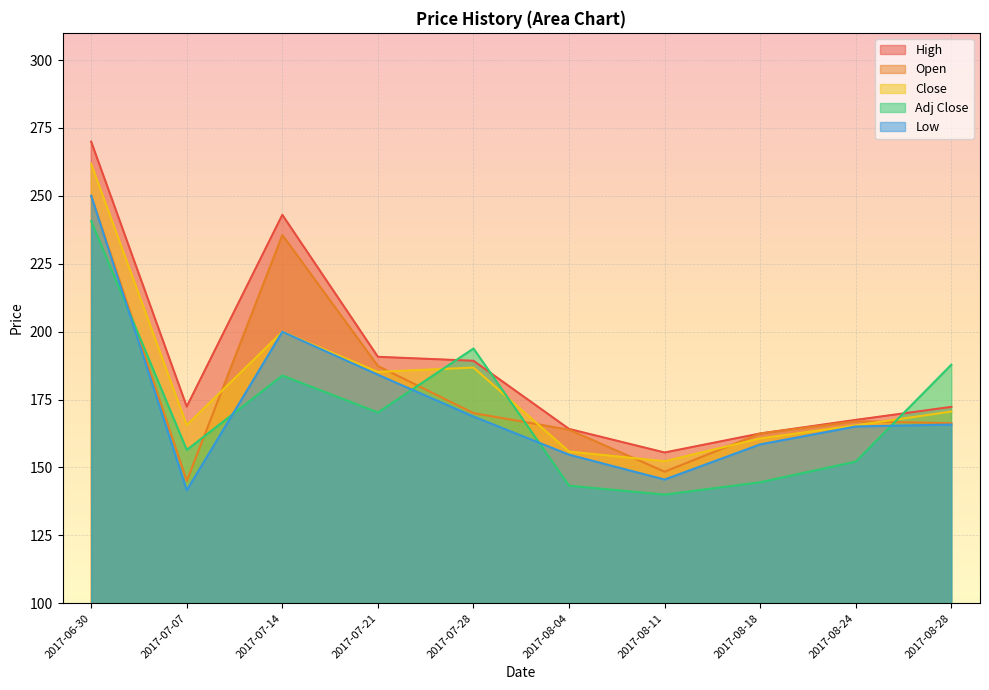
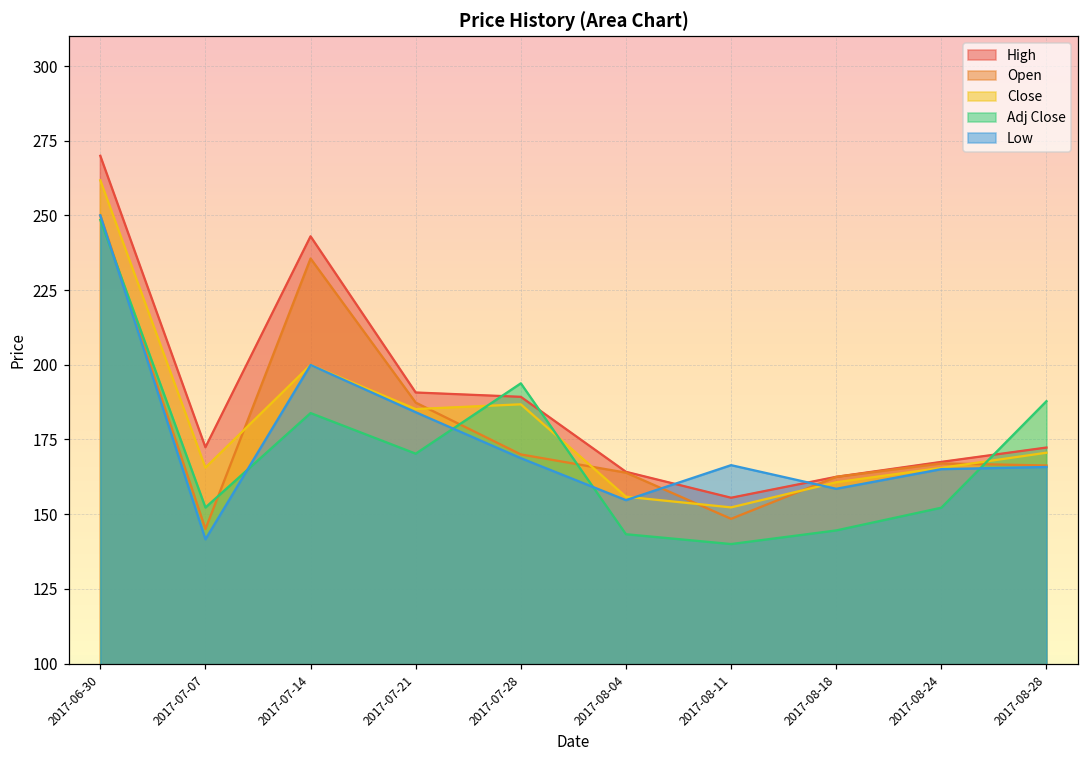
  {
    "Adj Close": {
-     "2017-06-30": 241,
-     "2017-07-07": 156,
+     "2017-06-30": 248,
+     "2017-07-07": 152,
      "2017-07-14": 184,
      "2017-07-21": 170,
      "2017-07-28": 194,
      "2017-08-04": 143,
      "2017-08-11": 140,
      "2017-08-18": 145,
      "2017-08-24": 152,
      "2017-08-28": 188
    },
    "Low": {
      "2017-07-07": 142,
      "2017-07-21": 184,
      "2017-07-28": 169,
      "2017-08-04": 155,
-     "2017-08-11": 146,
+     "2017-08-11": 166,
      "2017-08-18": 159
    }
  }
